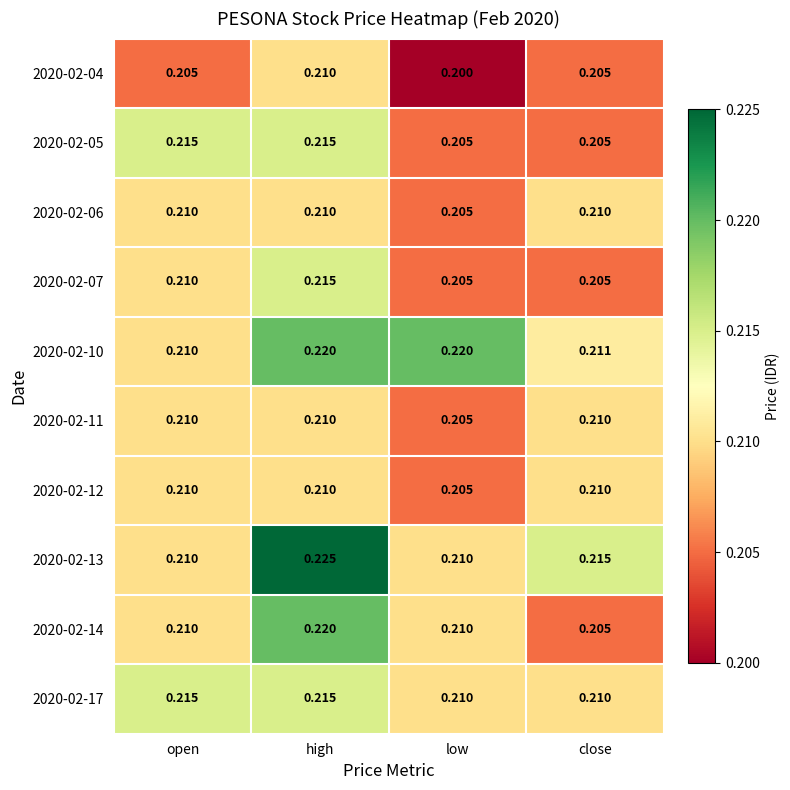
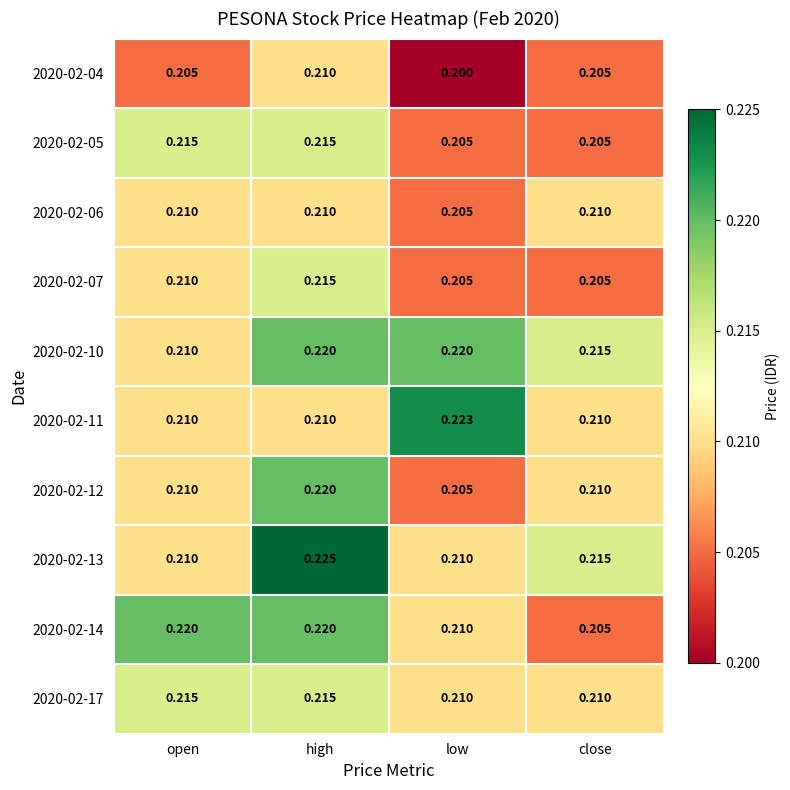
  {
    "2020-02-04": {
      "open": 0.205,
      "high": 0.210,
      "low": 0.200,
      "close": 0.205
    },
    "2020-02-05": {
      "open": 0.215,
      "high": 0.215,
      "low": 0.205,
      "close": 0.205
    },
    "2020-02-06": {
      "open": 0.210,
      "high": 0.210,
      "low": 0.205,
      "close": 0.210
    },
    "2020-02-07": {
      "open": 0.210,
      "high": 0.215,
      "low": 0.205,
      "close": 0.205
    },
    "2020-02-10": {
      "open": 0.210,
      "high": 0.220,
      "low": 0.220,
-     "close": 0.211
+     "close": 0.215
    },
    "2020-02-11": {
      "open": 0.210,
      "high": 0.210,
-     "low": 0.205,
+     "low": 0.223,
      "close": 0.210
    },
    "2020-02-12": {
      "open": 0.210,
-     "high": 0.210,
+     "high": 0.220,
      "low": 0.205,
      "close": 0.210
    },
    "2020-02-13": {
      "open": 0.210,
      "high": 0.225,
      "low": 0.210,
      "close": 0.215
    },
    "2020-02-14": {
-     "open": 0.210,
+     "open": 0.220,
      "high": 0.220,
      "low": 0.210,
      "close": 0.205
    },
    "2020-02-17": {
      "open": 0.215,
      "high": 0.215,
      "low": 0.210,
      "close": 0.210
    }
  }
